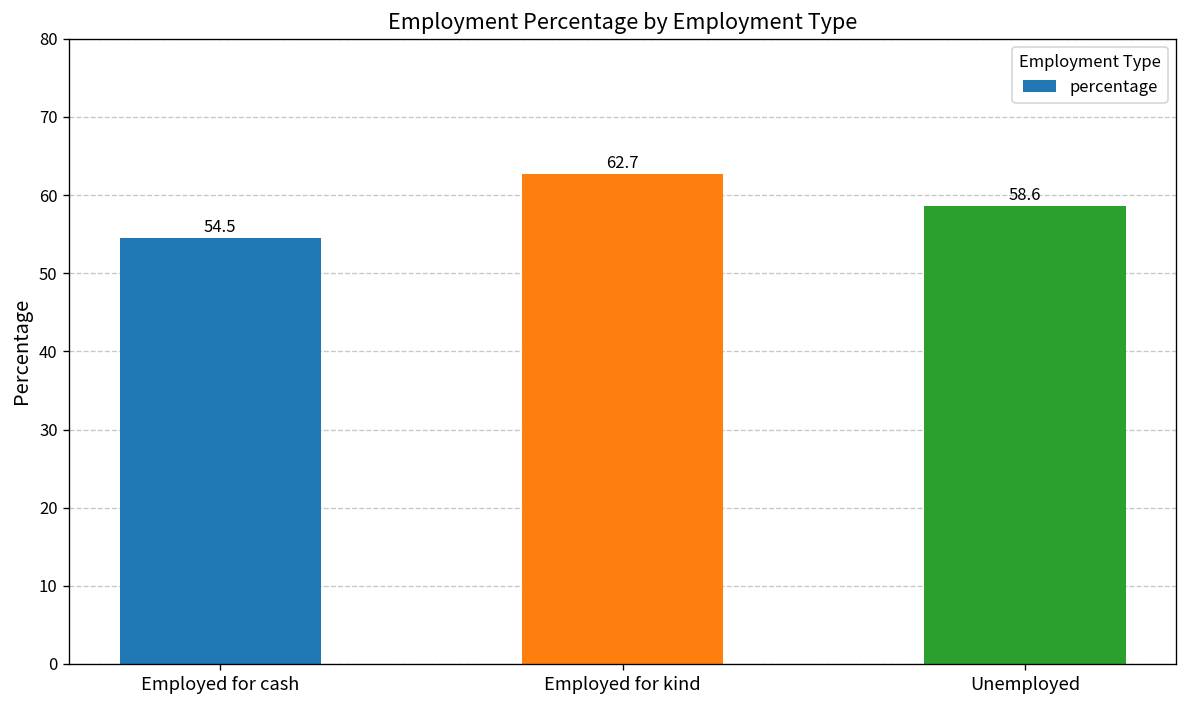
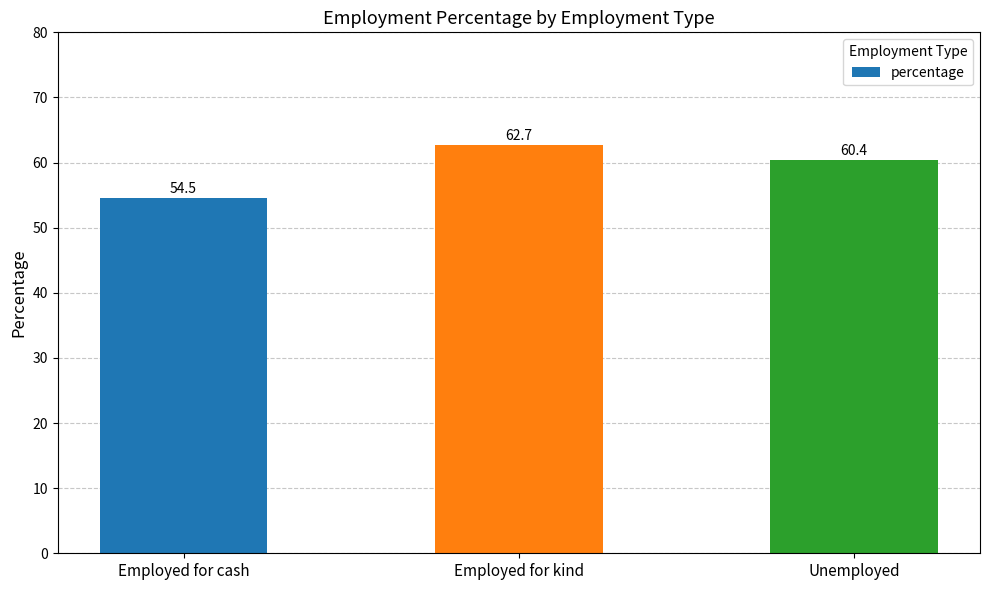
  {
    "Employed for cash": 54.5,
    "Employed for kind": 62.7,
-   "Unemployed": 58.6
+   "Unemployed": 60.4
  }
